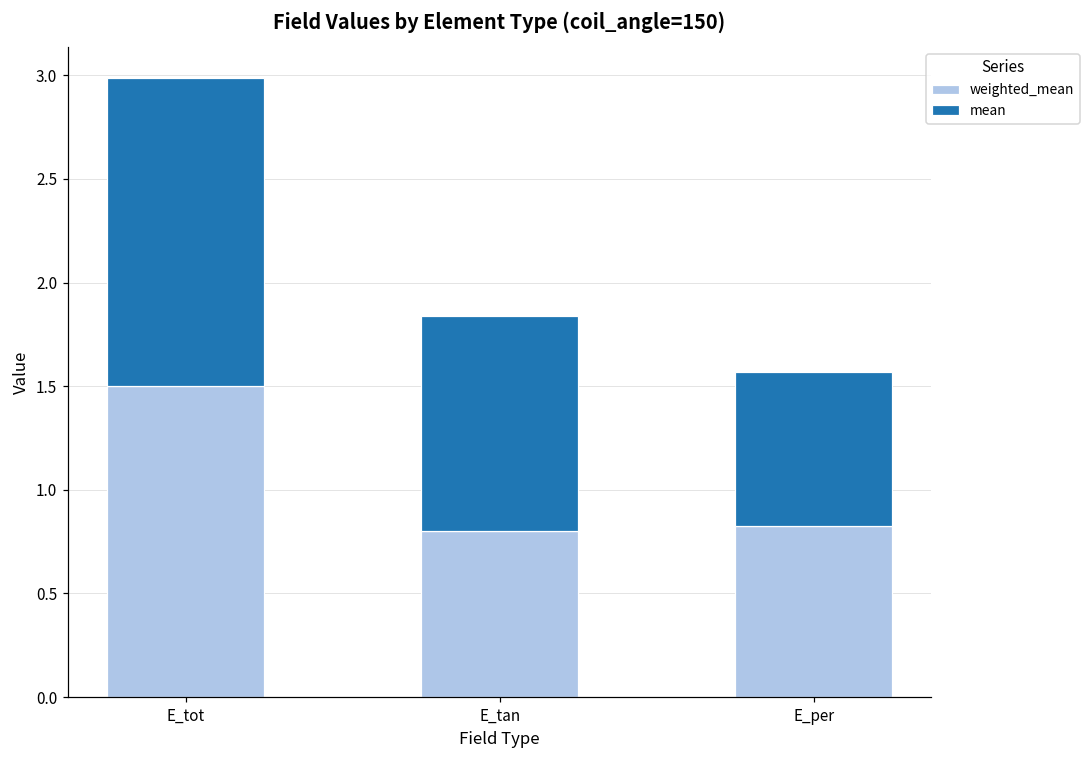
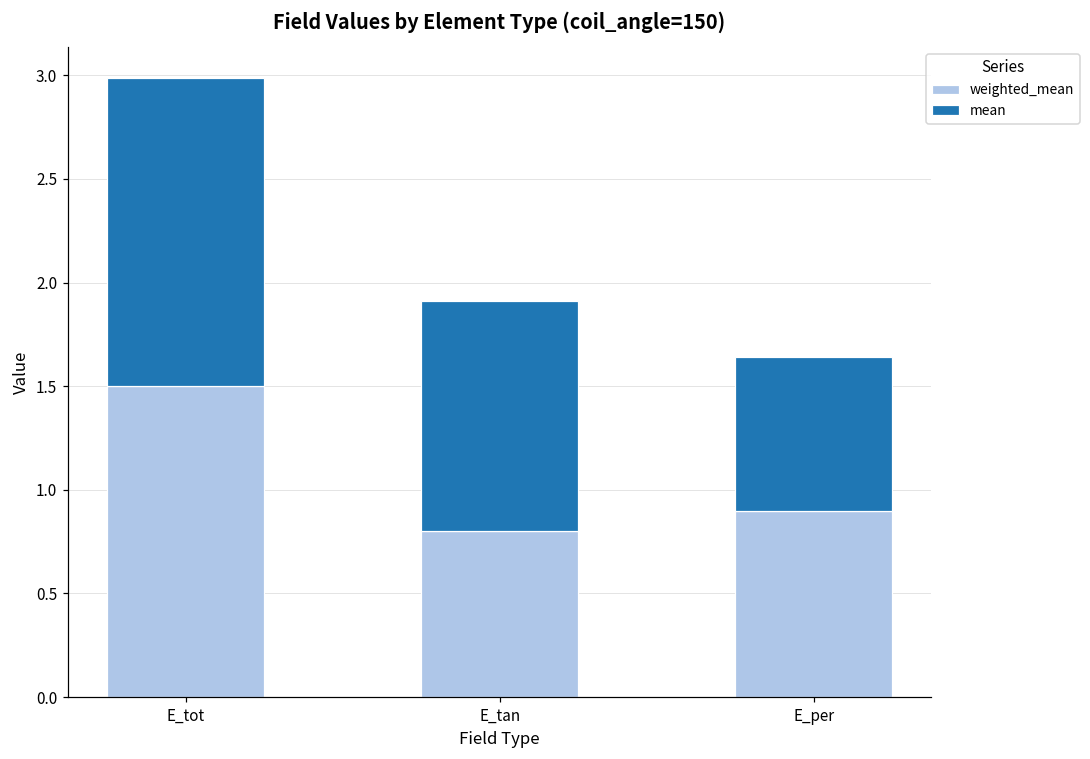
  {
    "weighted_mean": {
      "E_tot": 1.50,
      "E_tan": 0.80,
-     "E_per": 0.83
+     "E_per": 0.90
    },
    "mean": {
      "E_tot": 1.49,
-     "E_tan": 1.04,
+     "E_tan": 1.11,
      "E_per": 0.74
    }
  }
